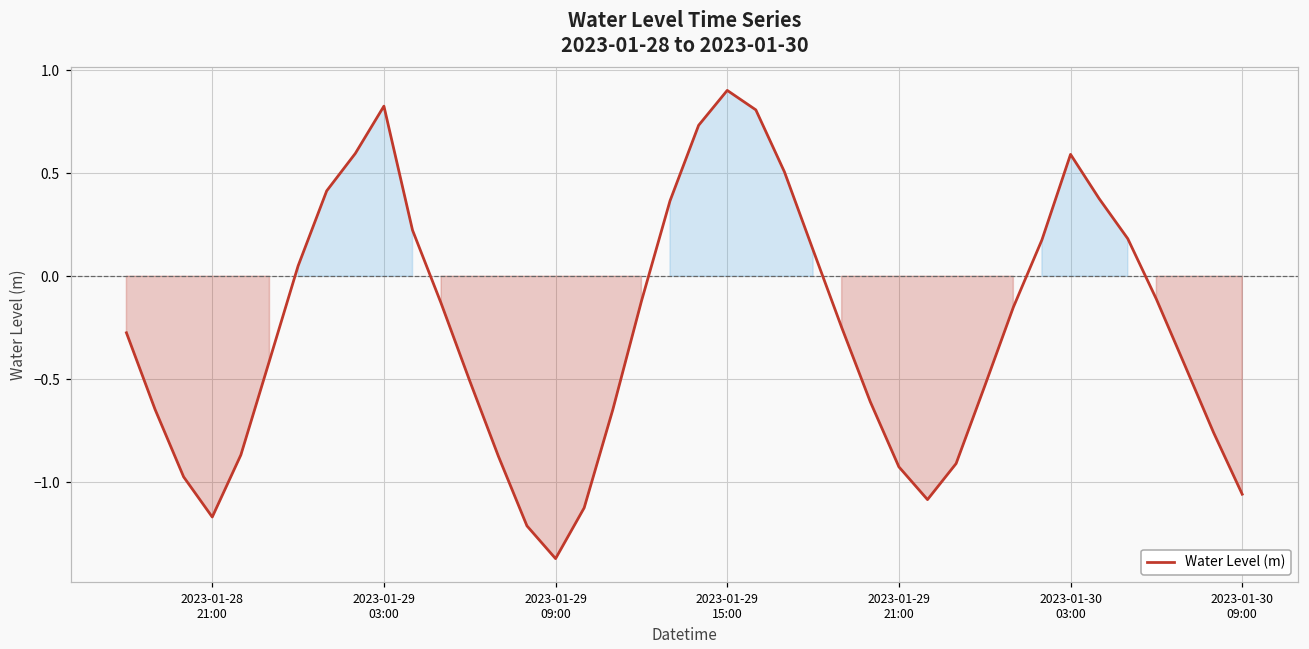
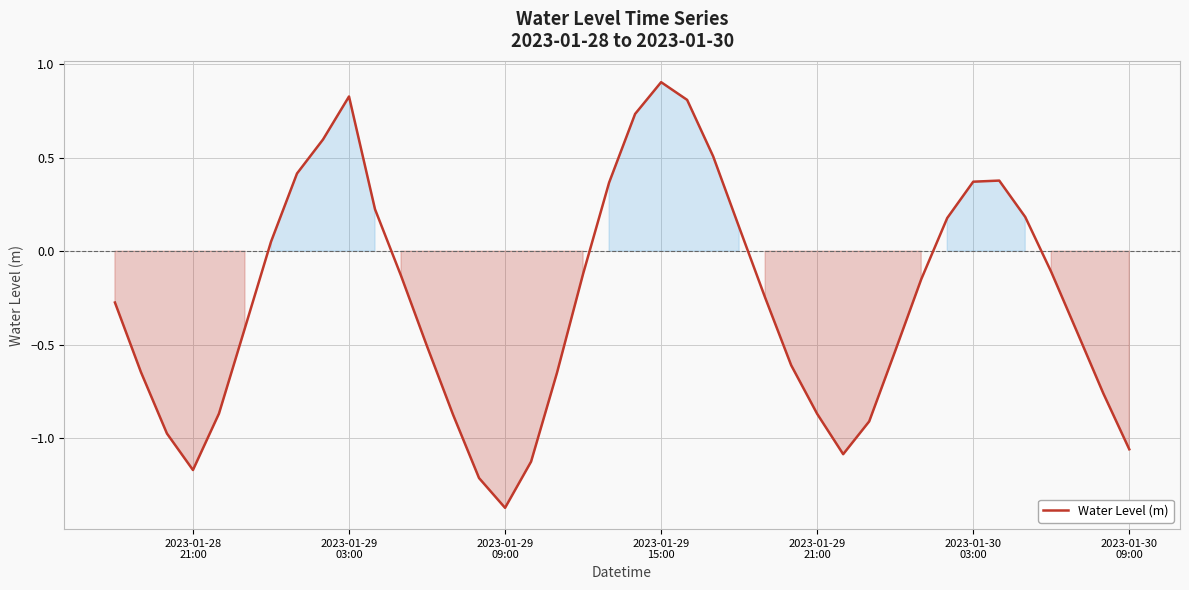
  {
    "2023-01-28 21:00": -1.17,
    "2023-01-29 03:00": 0.83,
    "2023-01-29 09:00": -1.37,
    "2023-01-29 15:00": 0.90,
-   "2023-01-29 21:00": -0.93,
-   "2023-01-30 03:00": 0.59,
+   "2023-01-29 21:00": -0.87,
+   "2023-01-30 03:00": 0.37,
    "2023-01-30 09:00": -1.06
  }
